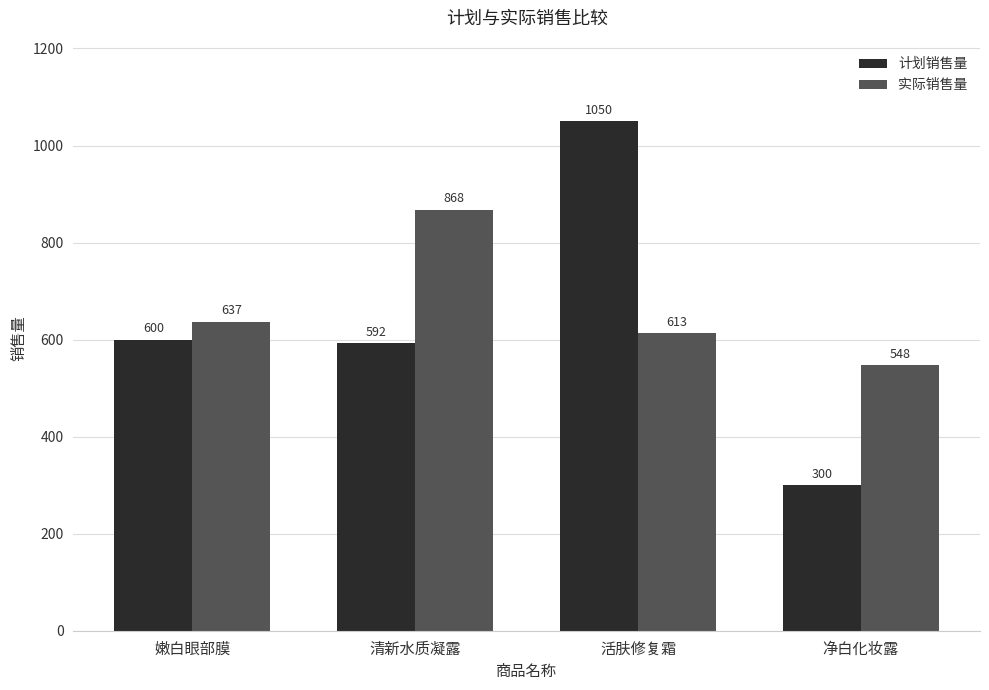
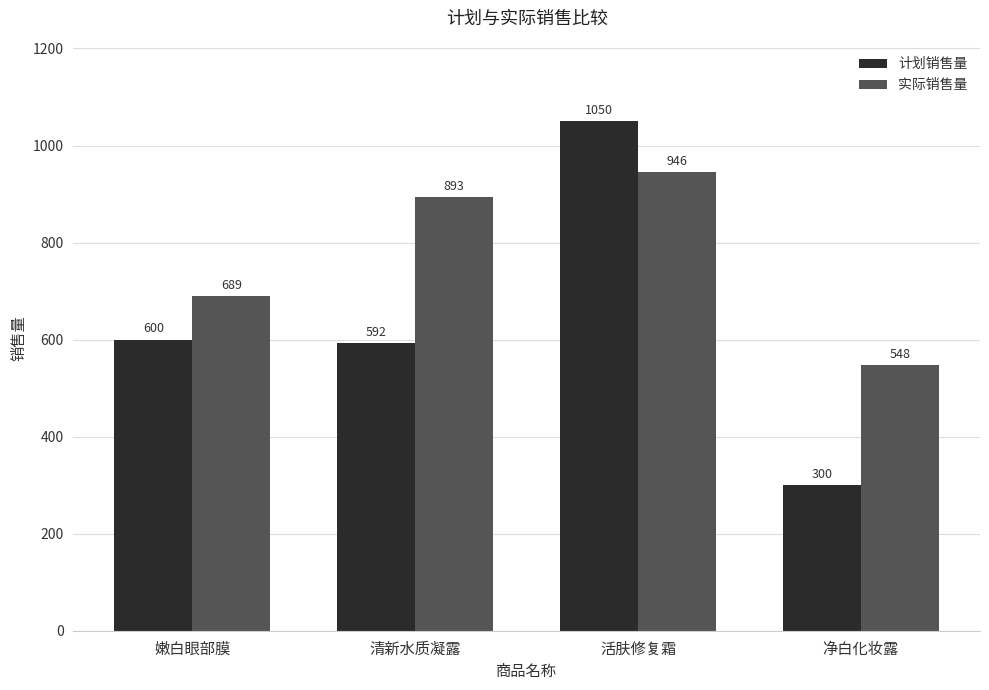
  {
    "计划销售量": {
      "嫩白眼部膜": 600,
      "清新水质凝露": 592,
      "活肤修复霜": 1050,
      "净白化妆露": 300
    },
    "实际销售量": {
-     "嫩白眼部膜": 637,
-     "清新水质凝露": 868,
-     "活肤修复霜": 613,
+     "嫩白眼部膜": 689,
+     "清新水质凝露": 893,
+     "活肤修复霜": 946,
      "净白化妆露": 548
    }
  }
